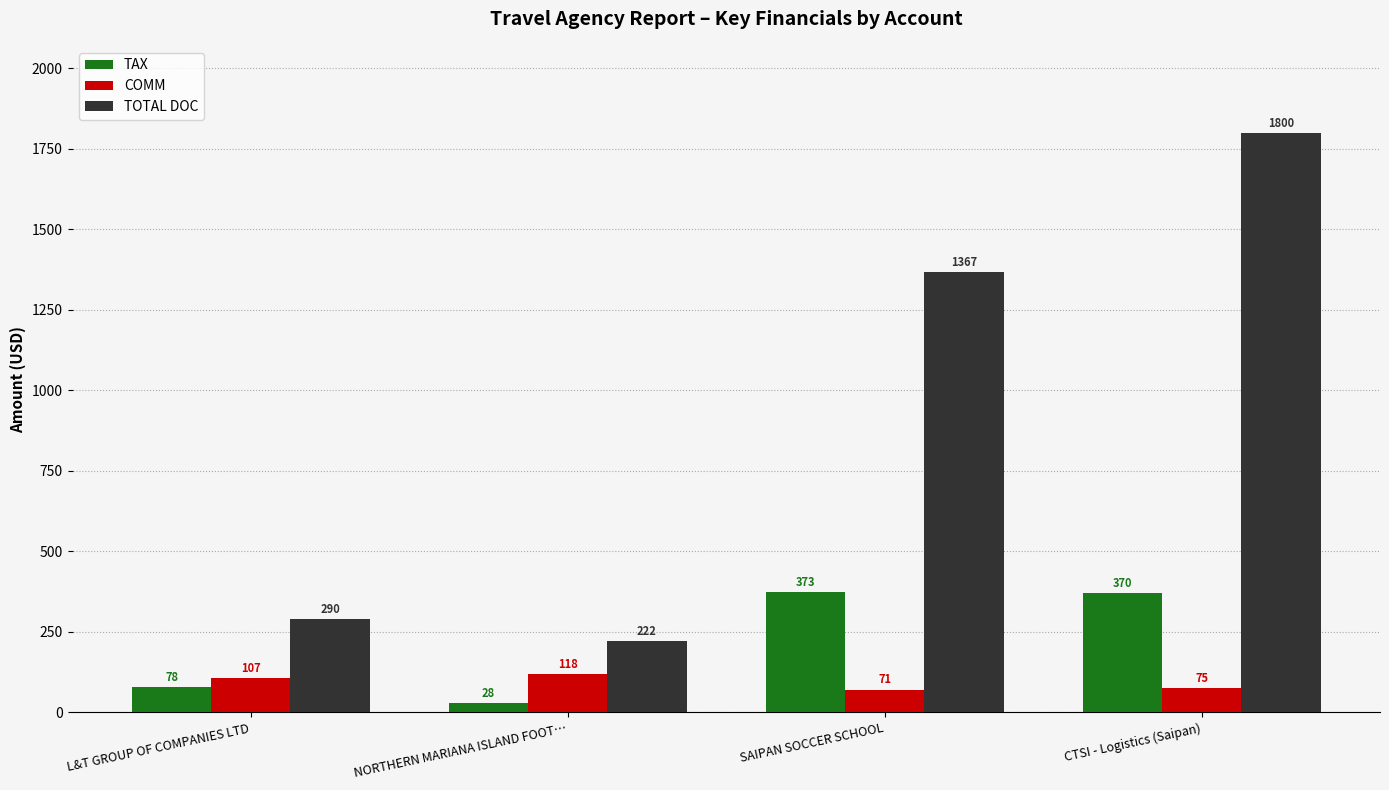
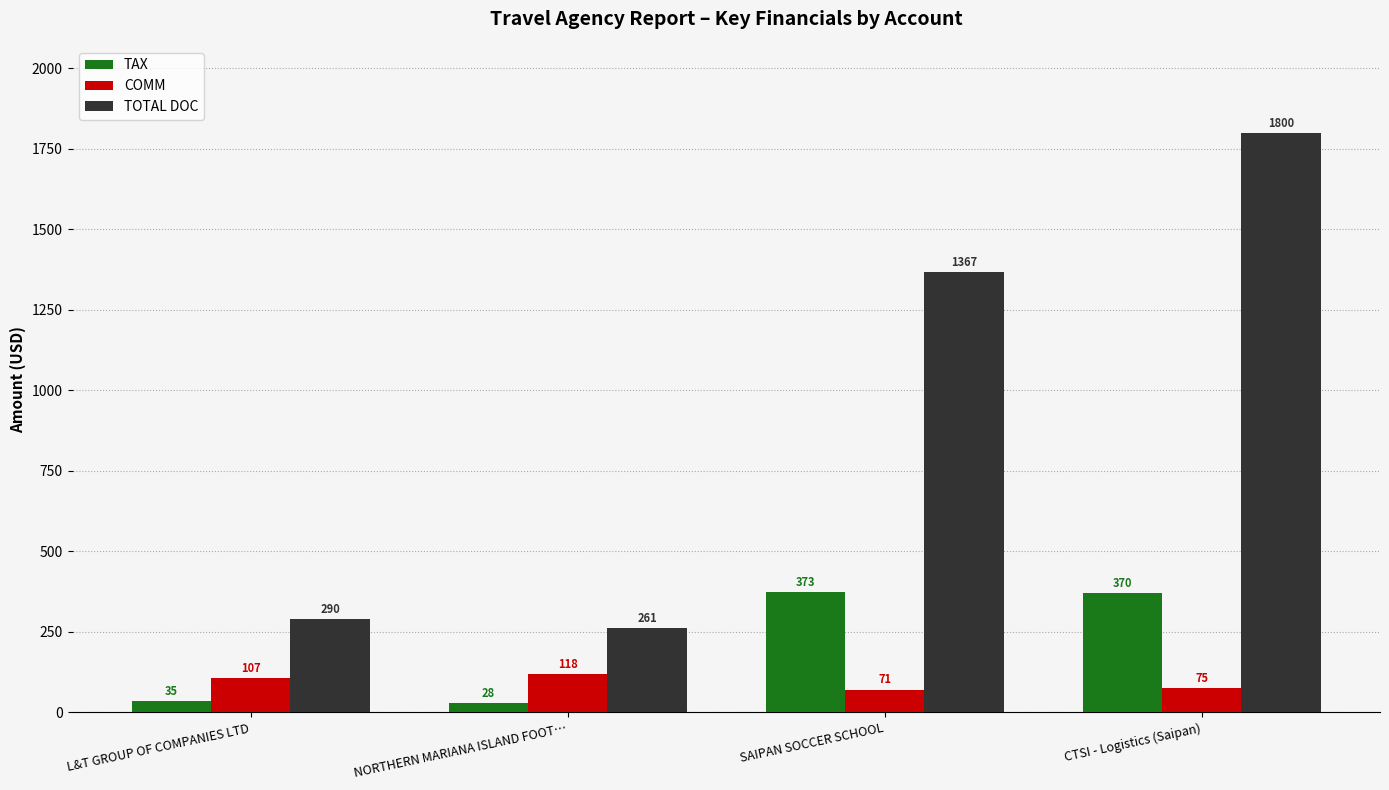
  {
    "TAX": {
-     "L&T GROUP OF COMPANIES LTD": 78,
+     "L&T GROUP OF COMPANIES LTD": 35,
      "NORTHERN MARIANA ISLAND FOOT…": 28,
      "SAIPAN SOCCER SCHOOL": 373,
      "CTSI - Logistics (Saipan)": 370
    },
    "COMM": {
      "L&T GROUP OF COMPANIES LTD": 107,
      "NORTHERN MARIANA ISLAND FOOT…": 118,
      "SAIPAN SOCCER SCHOOL": 71,
      "CTSI - Logistics (Saipan)": 75
    },
    "TOTAL DOC": {
      "L&T GROUP OF COMPANIES LTD": 290,
-     "NORTHERN MARIANA ISLAND FOOT…": 222,
+     "NORTHERN MARIANA ISLAND FOOT…": 261,
      "SAIPAN SOCCER SCHOOL": 1367,
      "CTSI - Logistics (Saipan)": 1800
    }
  }
